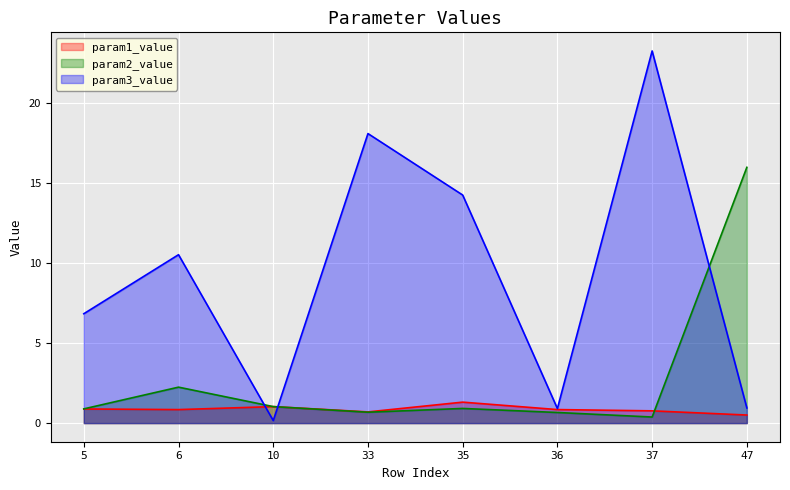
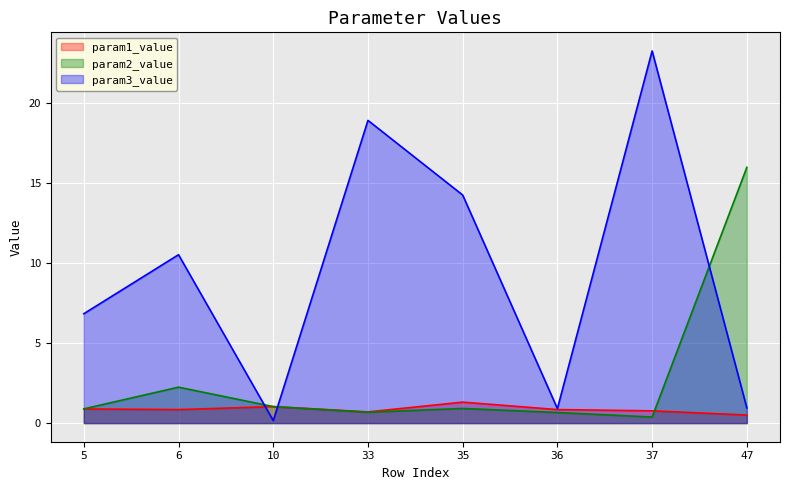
  {
    "param1_value": {
      "6": 0.8,
      "35": 1.3,
      "37": 0.8,
      "47": 0.5
    },
    "param2_value": {
      "6": 2.2,
      "35": 0.9,
      "36": 0.7,
      "37": 0.4,
      "47": 16.0
    },
    "param3_value": {
      "5": 6.8,
      "6": 10.5,
      "10": 0.2,
-     "33": 18.1,
+     "33": 18.9,
      "35": 14.3,
      "37": 23.3,
      "47": 1.0
    }
  }
